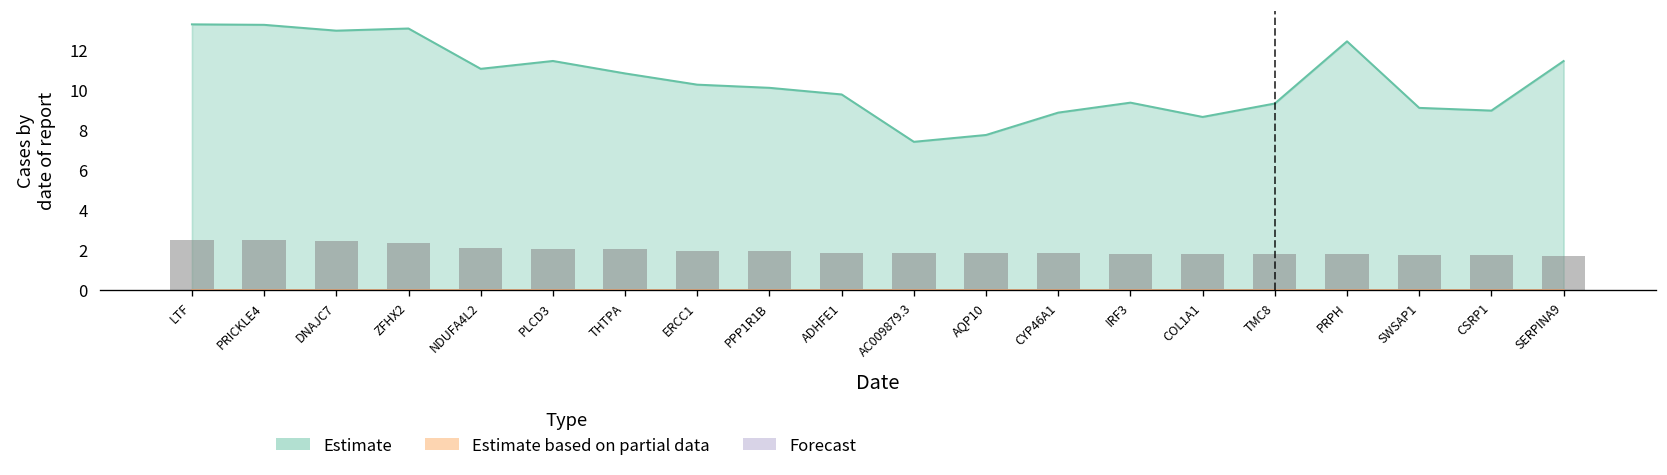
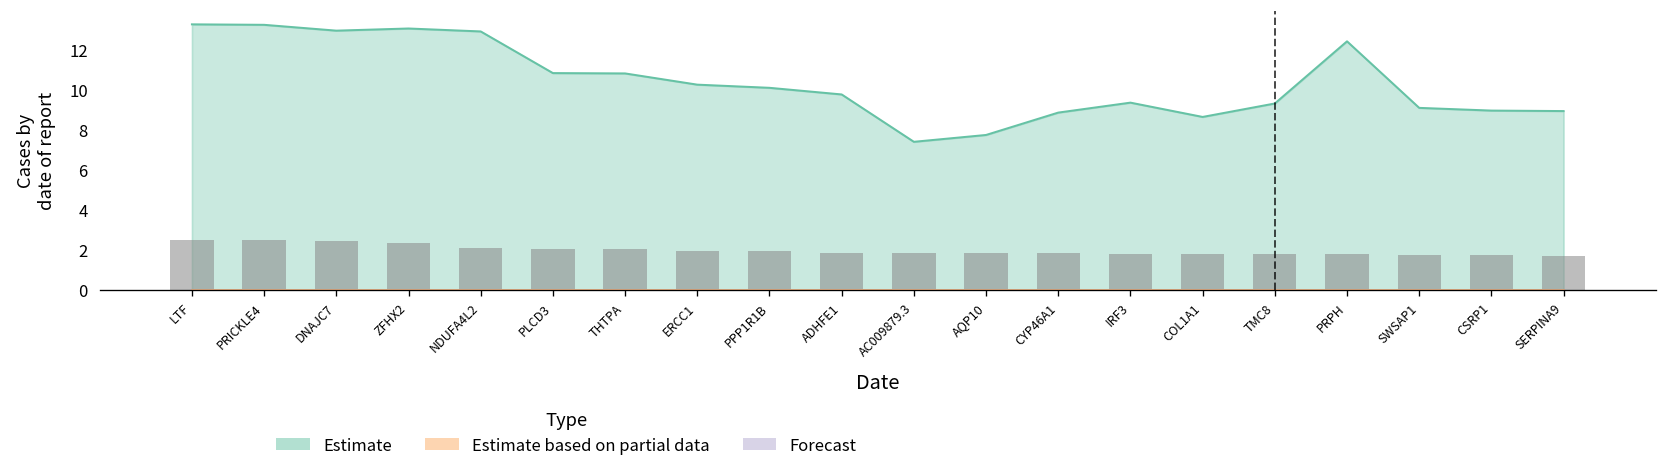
  {
    "Estimate": {
      "LTF": 13.2,
      "PRICKLE4": 13.2,
      "DNAJC7": 12.9,
      "ZFHX2": 13.0,
-     "NDUFA4L2": 11.0,
-     "PLCD3": 11.4,
+     "NDUFA4L2": 12.9,
+     "PLCD3": 10.8,
      "THTPA": 10.8,
      "ERCC1": 10.2,
      "PPP1R1B": 10.1,
      "ADHFE1": 9.7,
      "AC009879.3": 7.4,
      "AQP10": 7.7,
      "CYP46A1": 8.8,
      "IRF3": 9.3,
      "COL1A1": 8.6,
      "TMC8": 9.3,
      "PRPH": 12.4,
      "SWSAP1": 9.1,
      "CSRP1": 8.9,
-     "SERPINA9": 11.4
+     "SERPINA9": 8.9
    },
    "Estimate based on partial data": {
      "LTF": 0.0,
      "PRICKLE4": 0.0,
      "DNAJC7": 0.0,
      "ZFHX2": 0.0,
      "NDUFA4L2": 0.0,
      "PLCD3": 0.0,
      "THTPA": 0.0,
      "ERCC1": 0.0,
      "PPP1R1B": 0.0,
      "ADHFE1": 0.0,
      "AC009879.3": 0.0,
      "AQP10": 0.0,
      "CYP46A1": 0.0,
      "IRF3": 0.0,
      "COL1A1": 0.0,
      "TMC8": 0.0,
      "PRPH": 0.0,
      "SWSAP1": 0.0,
      "CSRP1": 0.0,
      "SERPINA9": 0.0
    }
  }
